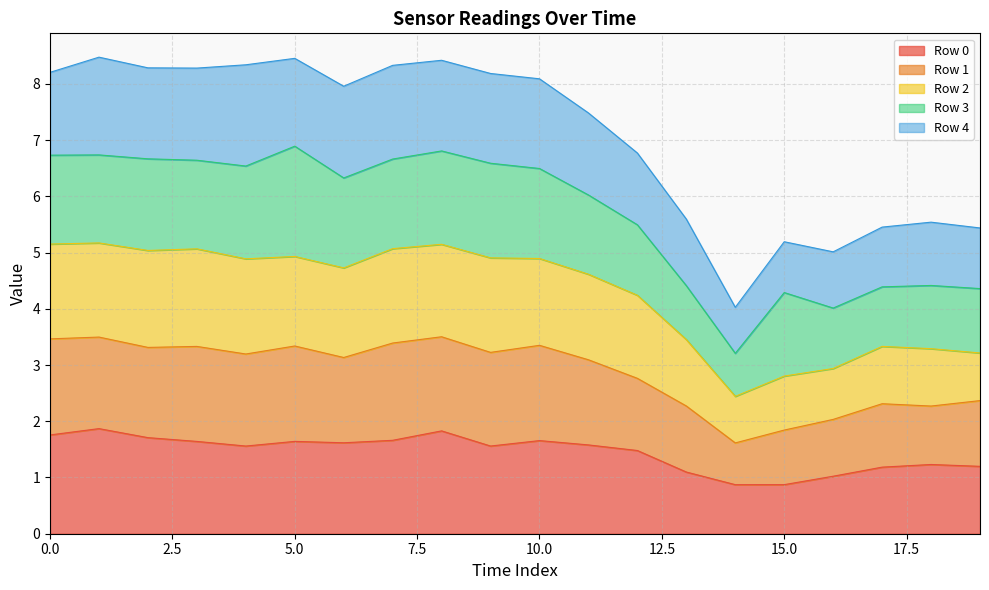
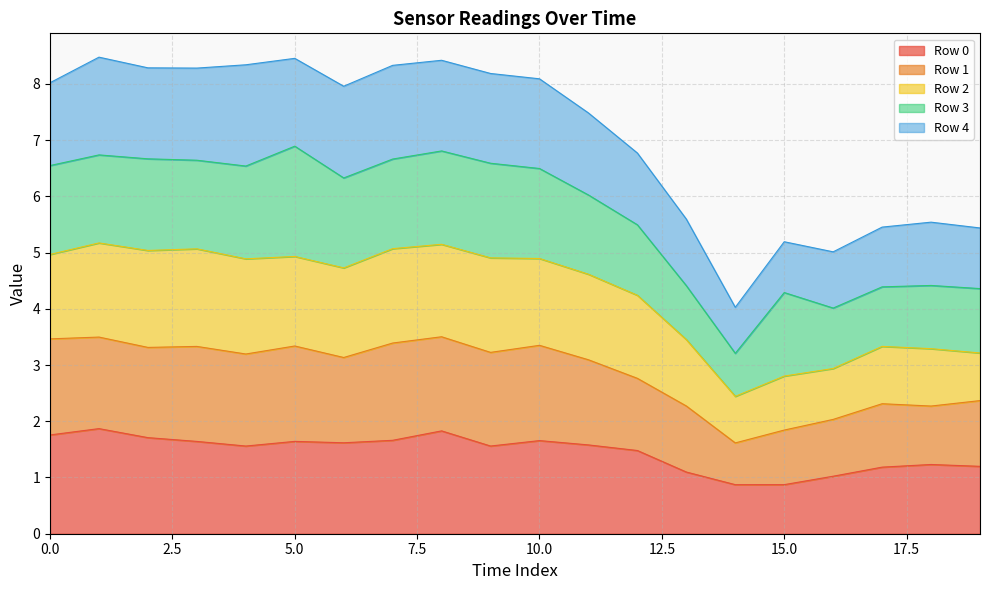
  {
    "Row 2": {
-     "0.0": 1.7,
+     "0.0": 1.5,
      "5.0": 1.6,
      "10.0": 1.5,
      "15.0": 1.0
    },
    "Row 3": {
      "0.0": 1.6,
      "5.0": 2.0,
      "10.0": 1.6,
      "15.0": 1.5
    },
    "Row 4": {
      "0.0": 1.5,
      "5.0": 1.6,
      "10.0": 1.6,
      "15.0": 0.9
    }
  }
